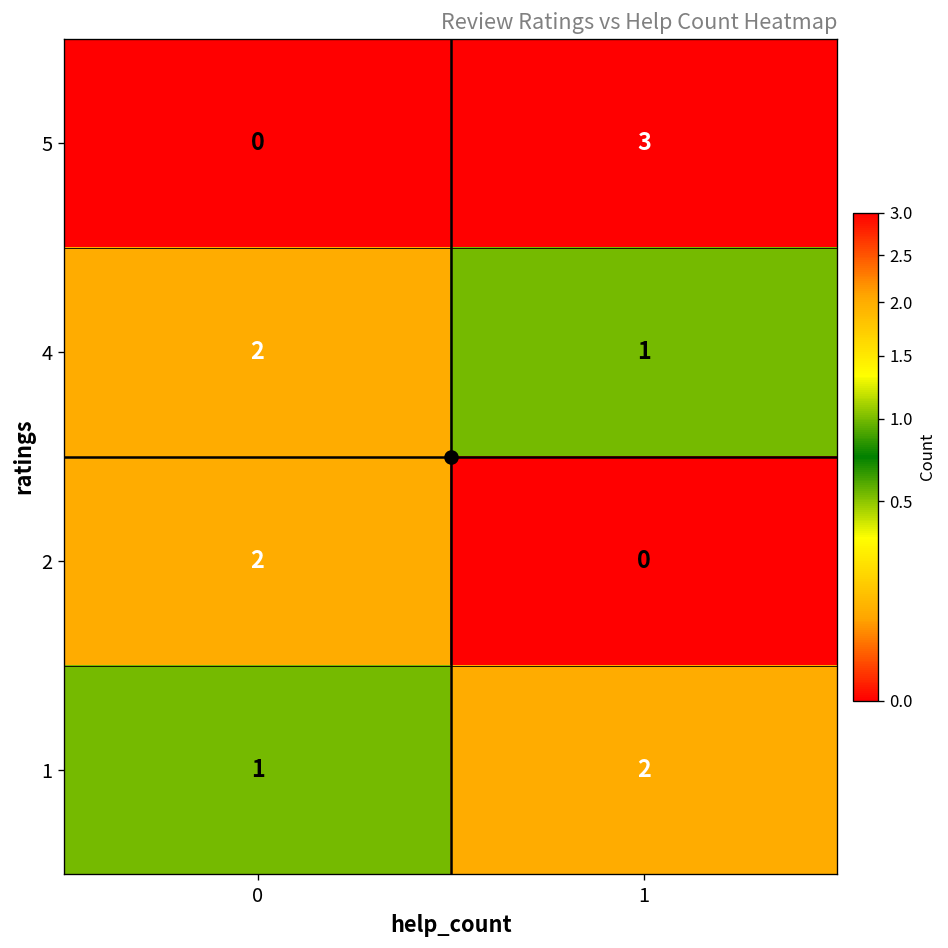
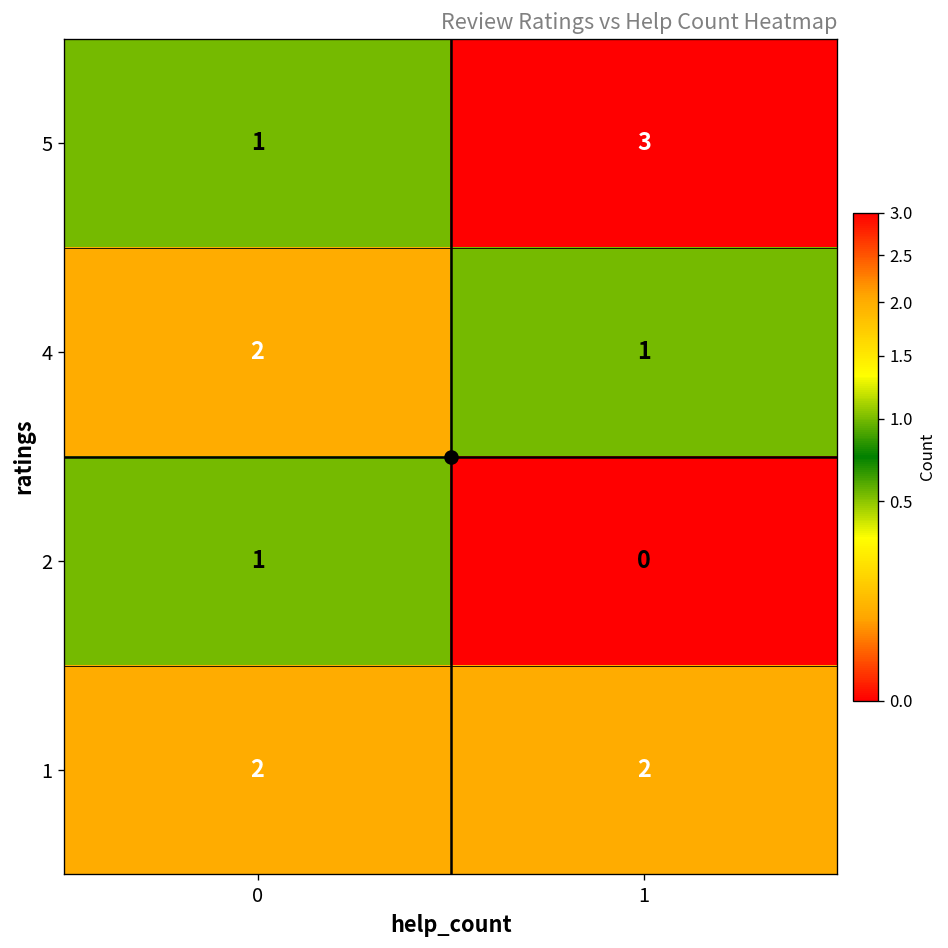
  {
    "5": {
-     "0": 0,
+     "0": 1,
      "1": 3
    },
    "4": {
      "0": 2,
      "1": 1
    },
    "2": {
-     "0": 2,
+     "0": 1,
      "1": 0
    },
    "1": {
-     "0": 1,
+     "0": 2,
      "1": 2
    }
  }
